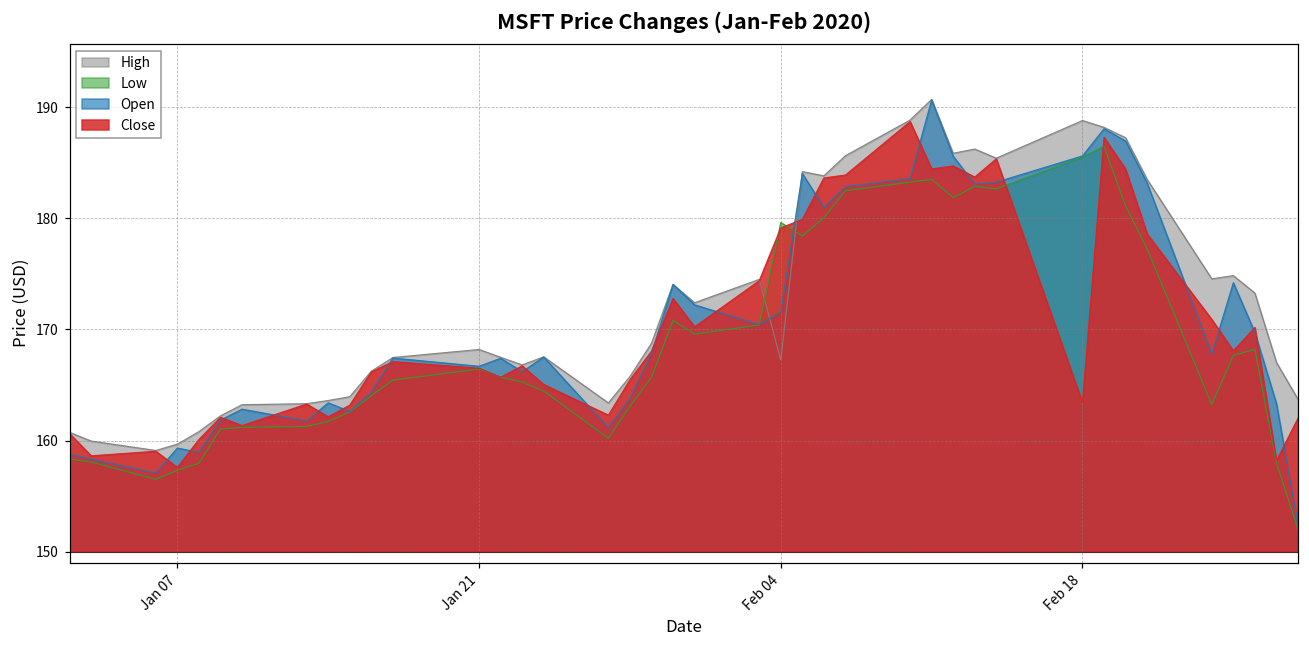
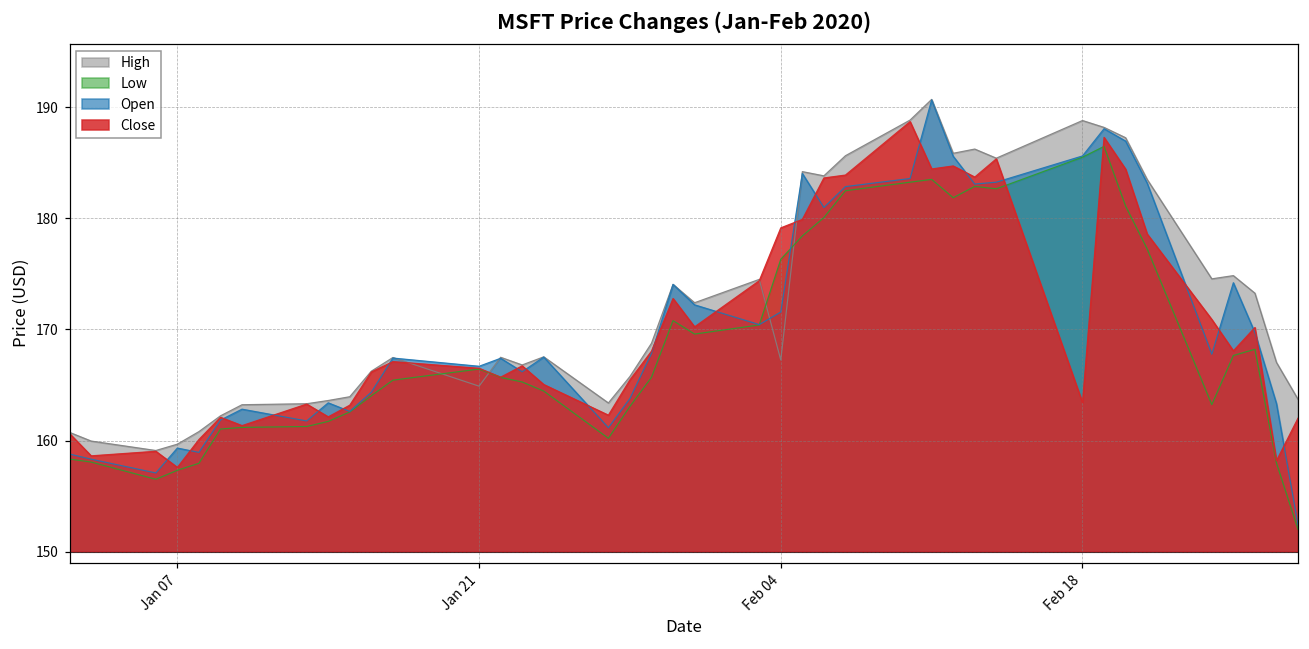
  {
    "High": {
      "Jan 07": 159.7,
-     "Jan 21": 168.2,
+     "Jan 21": 164.9,
      "Feb 04": 167.2,
      "Feb 18": 188.8
    },
    "Low": {
      "Jan 07": 157.3,
-     "Feb 04": 179.6
+     "Feb 04": 176.3
    },
    "Open": {
      "Jan 07": 159.3,
      "Feb 04": 171.6
    },
    "Close": {
      "Jan 07": 157.6,
      "Feb 04": 179.1,
      "Feb 18": 163.4
    }
  }
